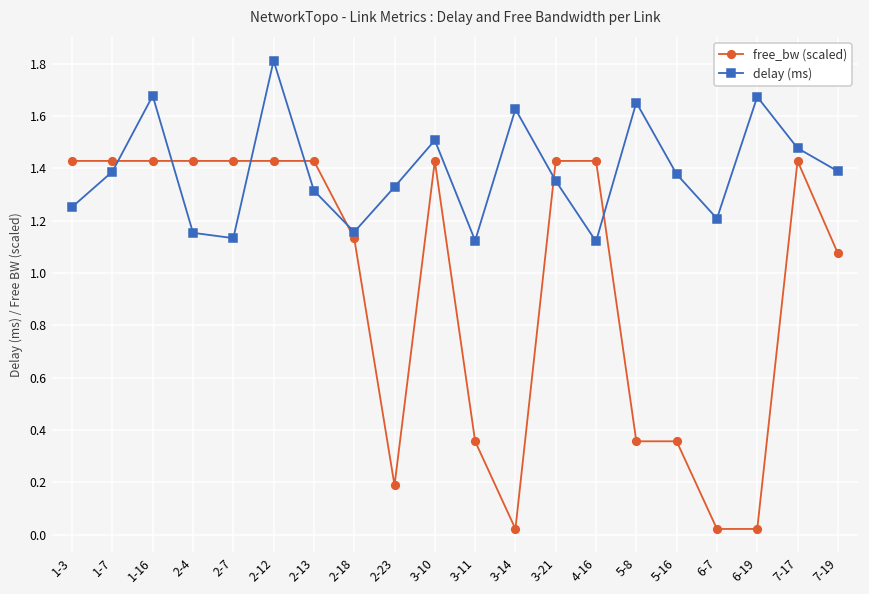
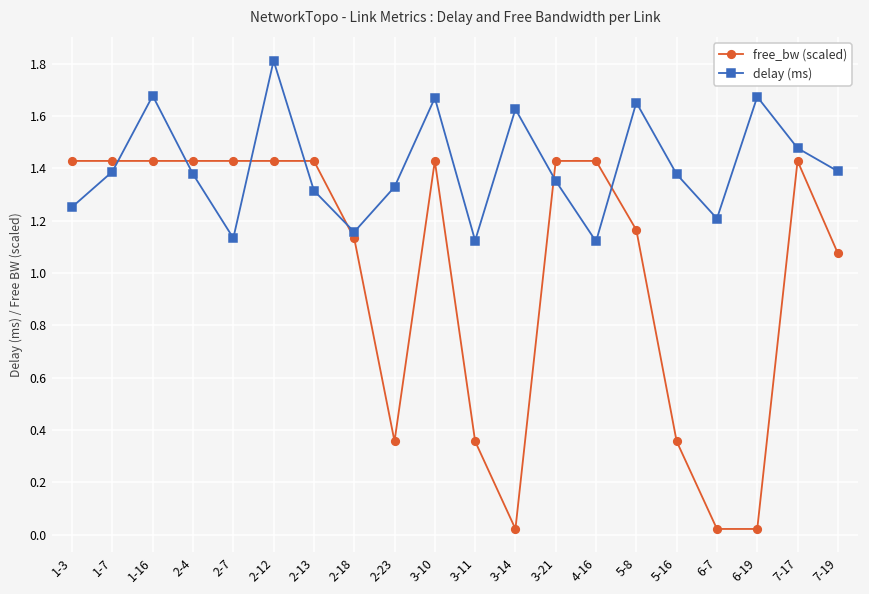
  {
    "free_bw (scaled)": {
      "1-3": 1.43,
      "1-7": 1.43,
      "1-16": 1.43,
      "2-4": 1.43,
      "2-7": 1.43,
      "2-12": 1.43,
      "2-13": 1.43,
      "2-18": 1.13,
-     "2-23": 0.19,
+     "2-23": 0.36,
      "3-10": 1.43,
      "3-11": 0.36,
      "3-14": 0.02,
      "3-21": 1.43,
      "4-16": 1.43,
-     "5-8": 0.36,
+     "5-8": 1.16,
      "5-16": 0.36,
      "6-7": 0.02,
      "6-19": 0.02,
      "7-17": 1.43,
      "7-19": 1.08
    },
    "delay (ms)": {
      "1-3": 1.25,
      "1-7": 1.39,
      "1-16": 1.68,
-     "2-4": 1.15,
+     "2-4": 1.38,
      "2-7": 1.13,
      "2-12": 1.81,
      "2-13": 1.32,
      "2-18": 1.16,
      "2-23": 1.33,
-     "3-10": 1.51,
+     "3-10": 1.67,
      "3-11": 1.12,
      "3-14": 1.63,
      "3-21": 1.35,
      "4-16": 1.12,
      "5-8": 1.65,
      "5-16": 1.38,
      "6-7": 1.21,
      "6-19": 1.67,
      "7-17": 1.48,
      "7-19": 1.39
    }
  }
